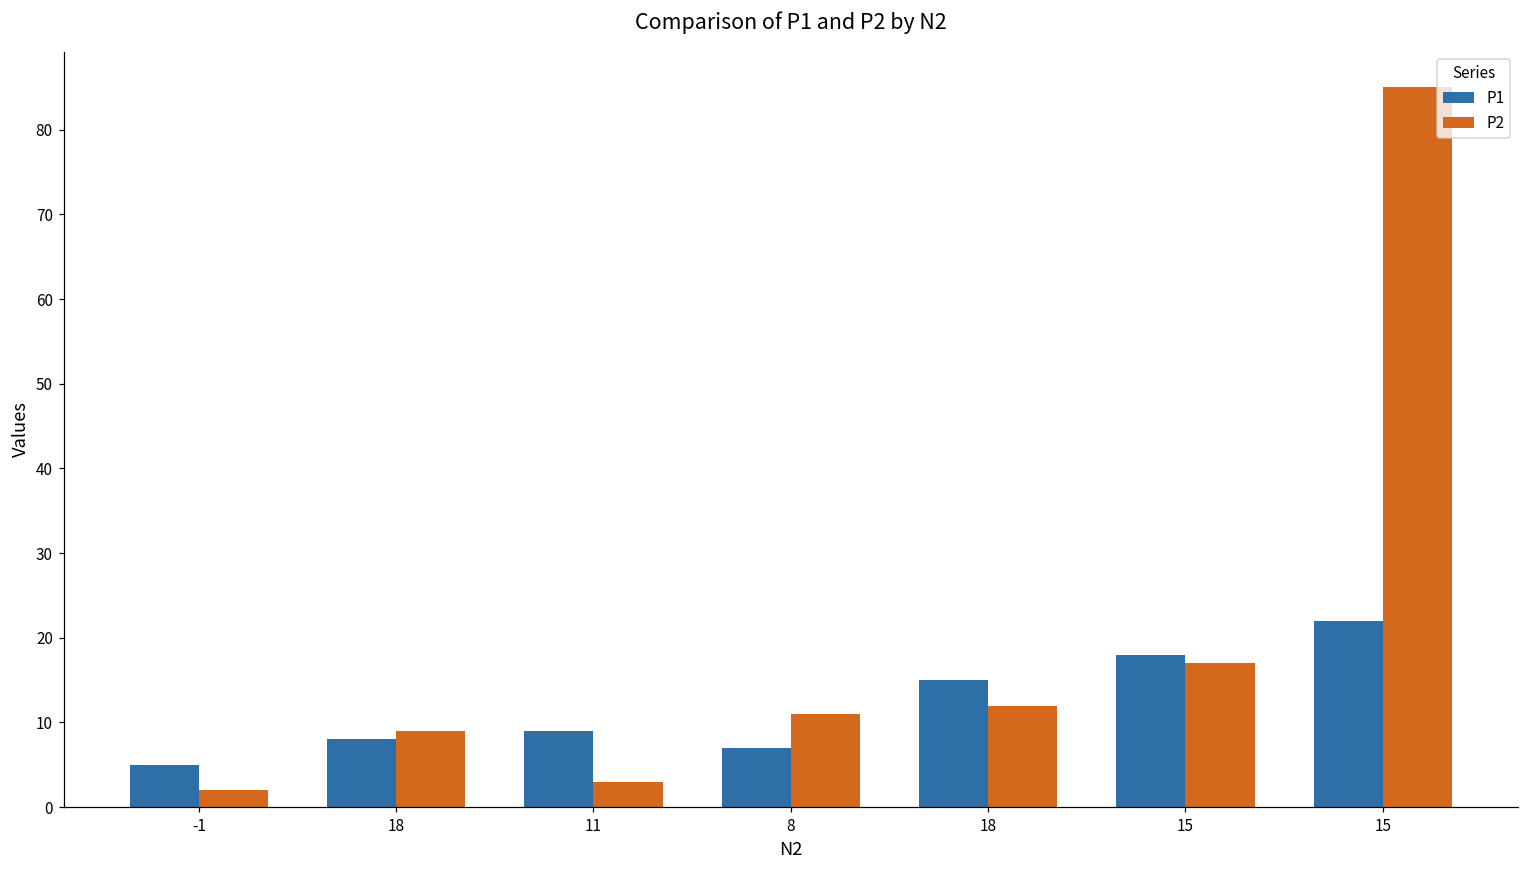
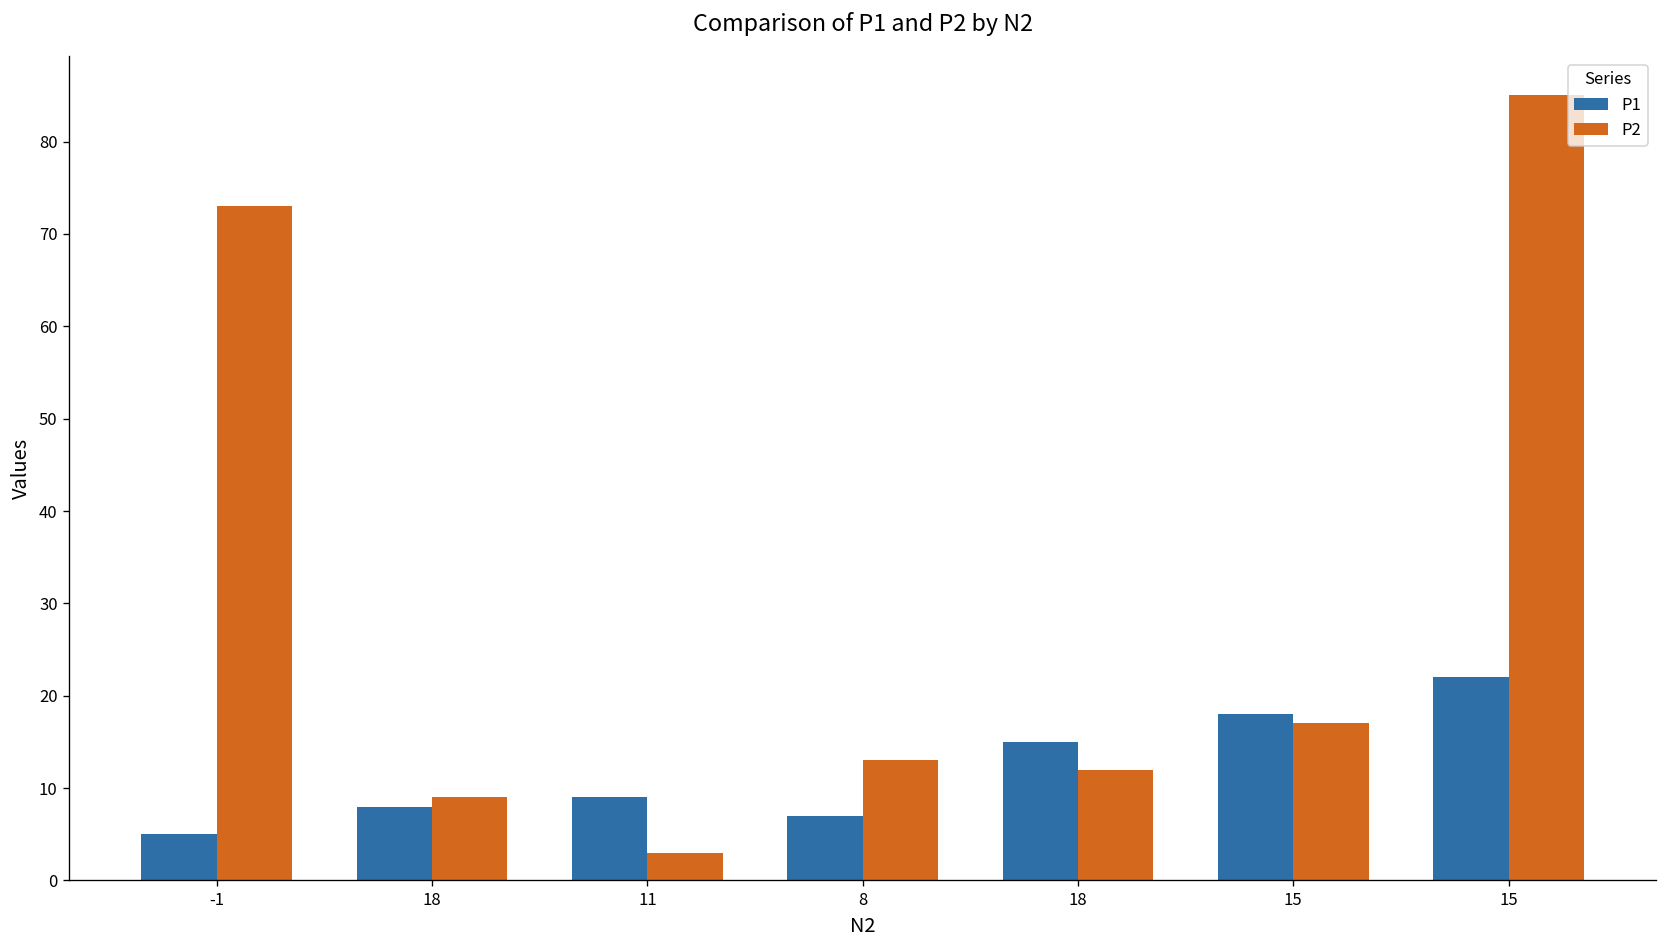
  {
    "P1": {
      "-1": 5,
      "11": 9,
      "8": 7
    },
    "P2": {
-     "-1": 2,
+     "-1": 73,
      "11": 3,
-     "8": 11
+     "8": 13
    }
  }
